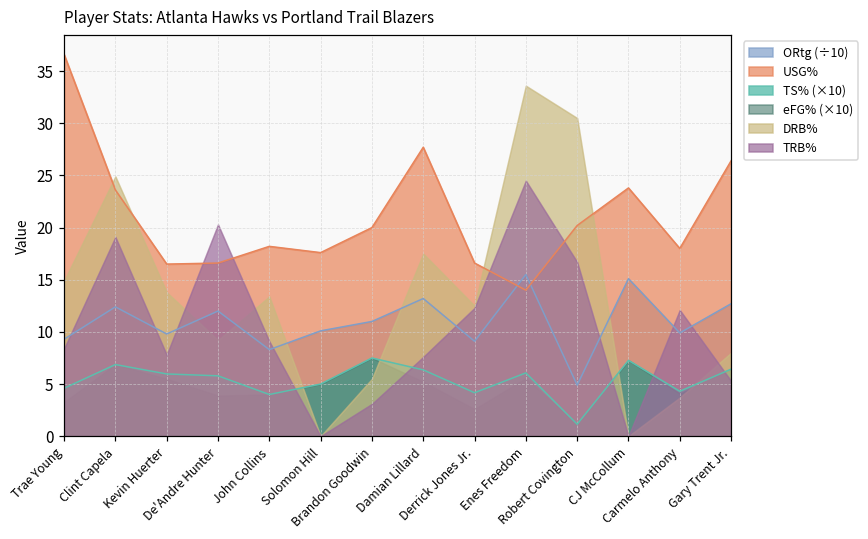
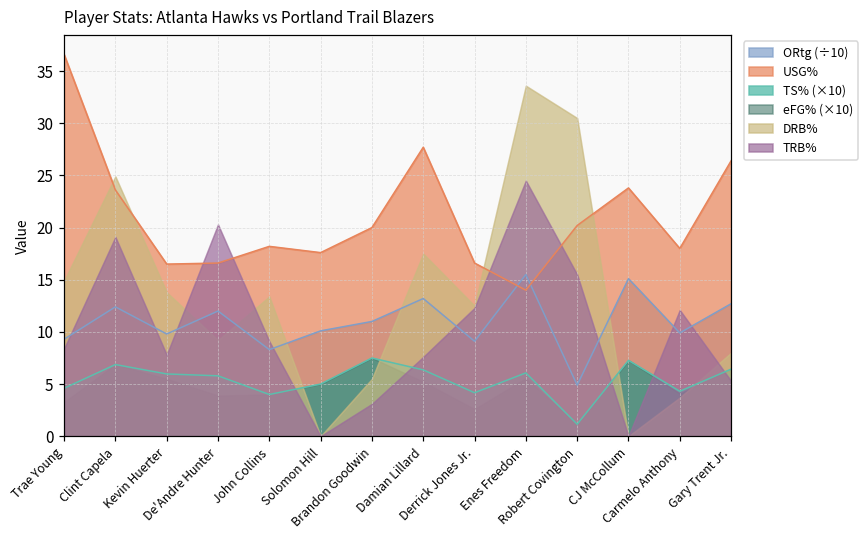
  {
    "USG%": {
      "Trae Young": 37,
      "Clint Capela": 24,
      "Kevin Huerter": 17,
      "De'Andre Hunter": 17,
      "John Collins": 18,
      "Solomon Hill": 18,
      "Brandon Goodwin": 20,
      "Damian Lillard": 28,
      "Derrick Jones Jr.": 17,
      "Enes Freedom": 14,
      "Robert Covington": 20,
      "CJ McCollum": 24,
      "Carmelo Anthony": 18,
      "Gary Trent Jr.": 26
    },
    "eFG% (×10)": {
      "Trae Young": 3,
      "Kevin Huerter": 6,
      "De'Andre Hunter": 4,
      "Damian Lillard": 5,
      "Derrick Jones Jr.": 3,
      "Enes Freedom": 6
    },
    "DRB%": {
      "Trae Young": 15,
      "Clint Capela": 25,
      "Kevin Huerter": 14,
      "De'Andre Hunter": 9,
      "John Collins": 13,
      "Brandon Goodwin": 6,
      "Damian Lillard": 18,
      "Enes Freedom": 34,
      "Robert Covington": 31,
      "Carmelo Anthony": 4,
      "Gary Trent Jr.": 8
    },
    "TRB%": {
      "Trae Young": 8,
      "Clint Capela": 19,
      "Kevin Huerter": 8,
      "De'Andre Hunter": 20,
      "John Collins": 9,
      "Brandon Goodwin": 3,
      "Damian Lillard": 8,
      "Enes Freedom": 25,
-     "Robert Covington": 17,
+     "Robert Covington": 16,
      "Carmelo Anthony": 12,
      "Gary Trent Jr.": 5
    }
  }
